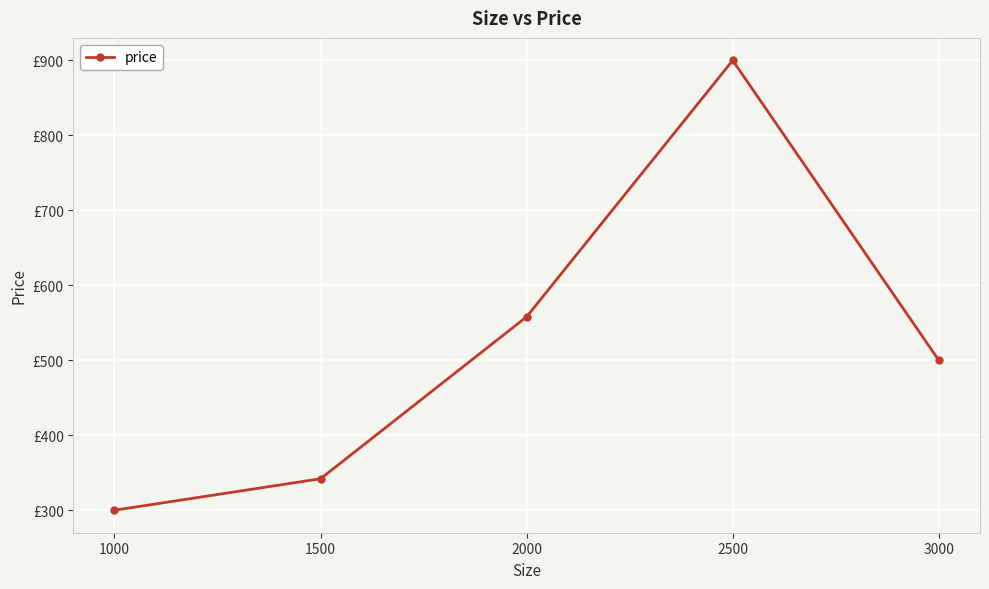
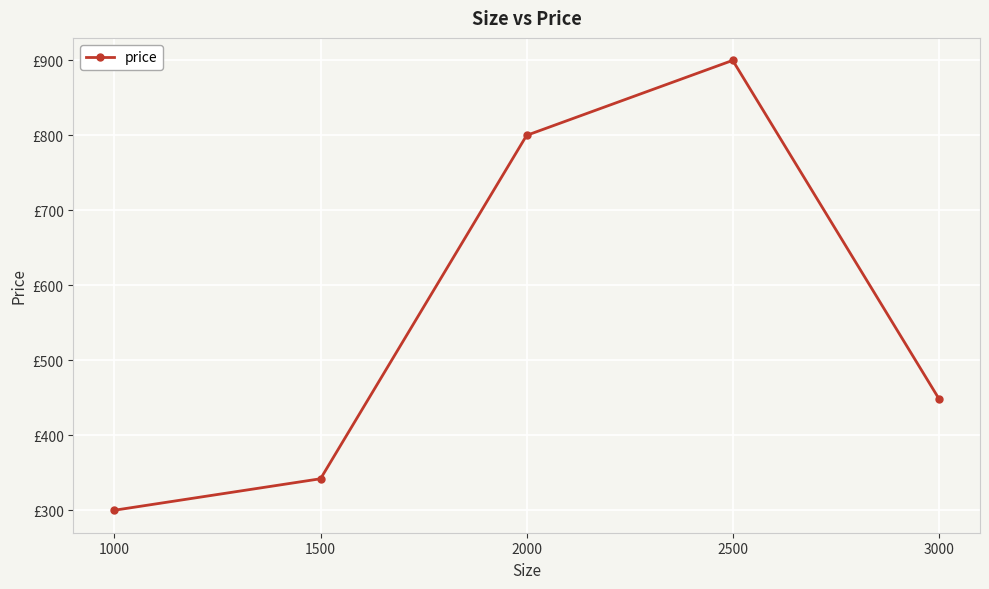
  {
    "1000": "£300",
    "1500": "£340",
-   "2000": "£560",
+   "2000": "£800",
    "2500": "£900",
-   "3000": "£500"
+   "3000": "£450"
  }
